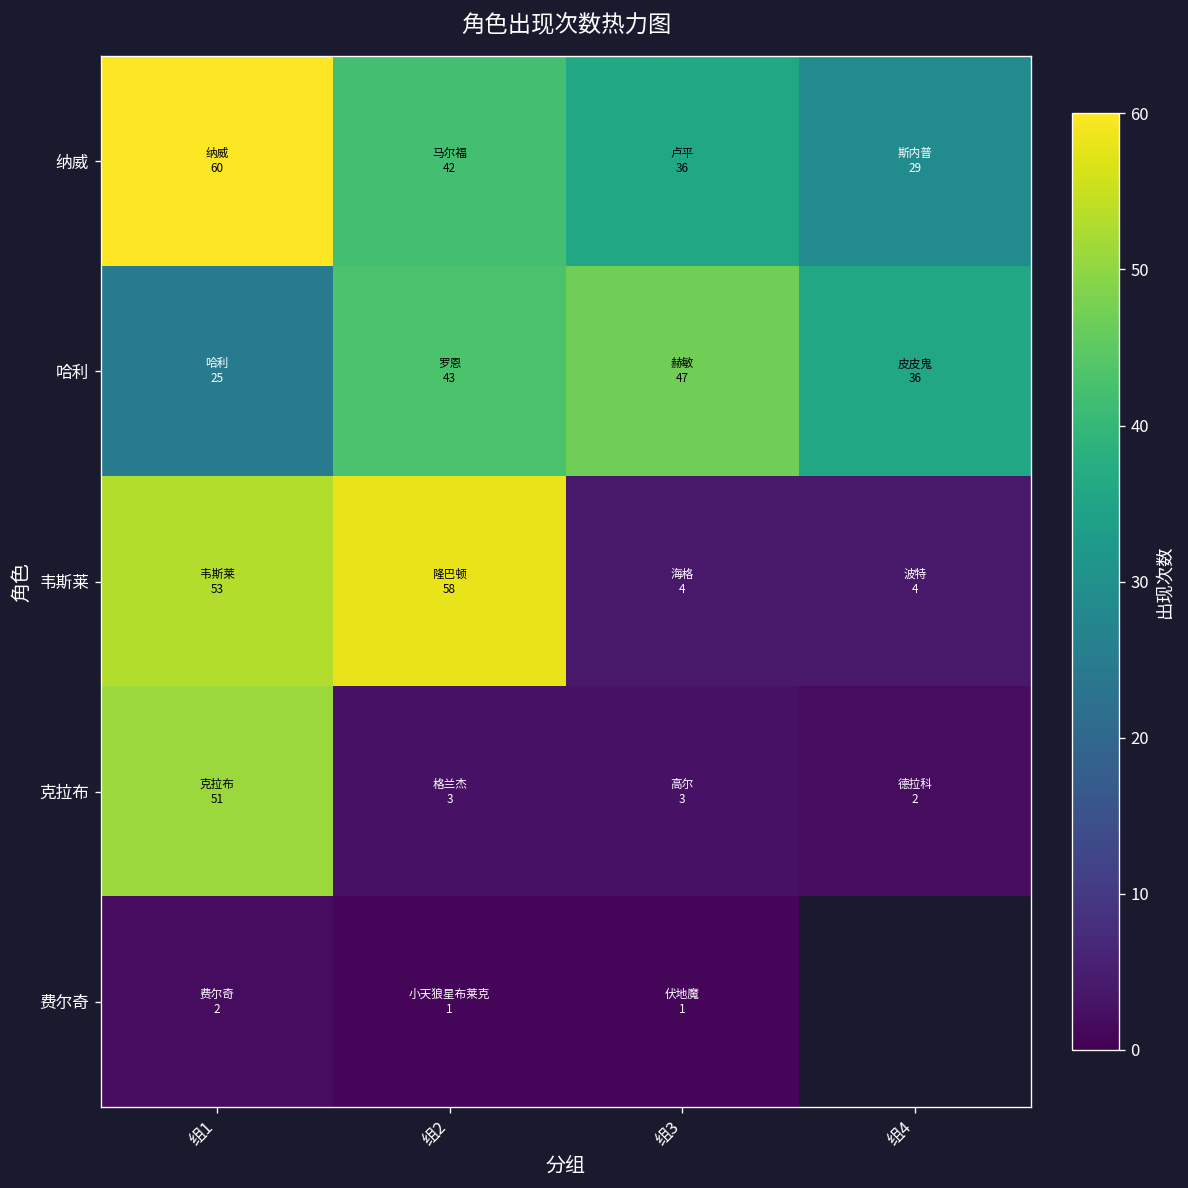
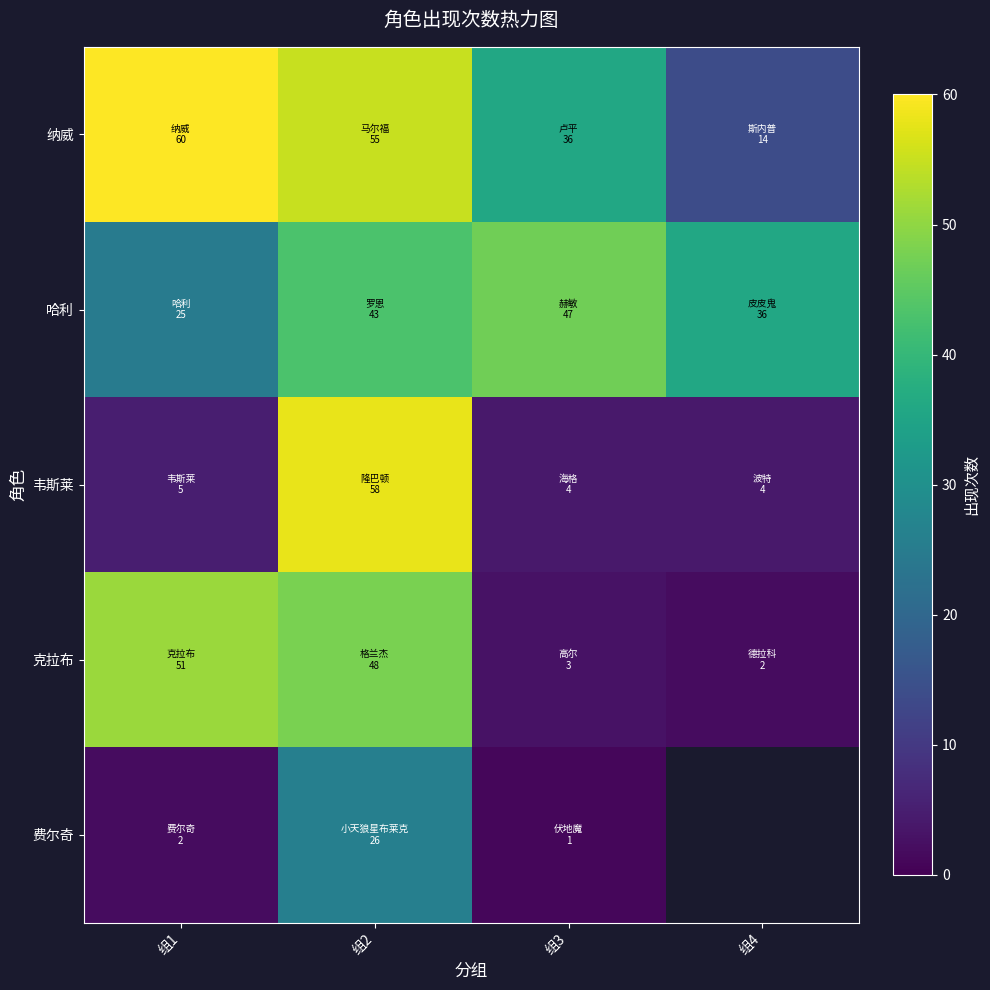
  {
    "纳威": {
      "组1": 60,
-     "组2": 42,
+     "组2": 55,
      "组3": 36,
-     "组4": 29
+     "组4": 14
    },
    "哈利": {
      "组1": 25,
      "组2": 43,
      "组3": 47,
      "组4": 36
    },
    "韦斯莱": {
-     "组1": 53,
+     "组1": 5,
      "组2": 58,
      "组3": 4,
      "组4": 4
    },
    "克拉布": {
      "组1": 51,
-     "组2": 3,
+     "组2": 48,
      "组3": 3,
      "组4": 2
    },
    "费尔奇": {
      "组1": 2,
-     "组2": 1,
+     "组2": 26,
      "组3": 1
    }
  }
